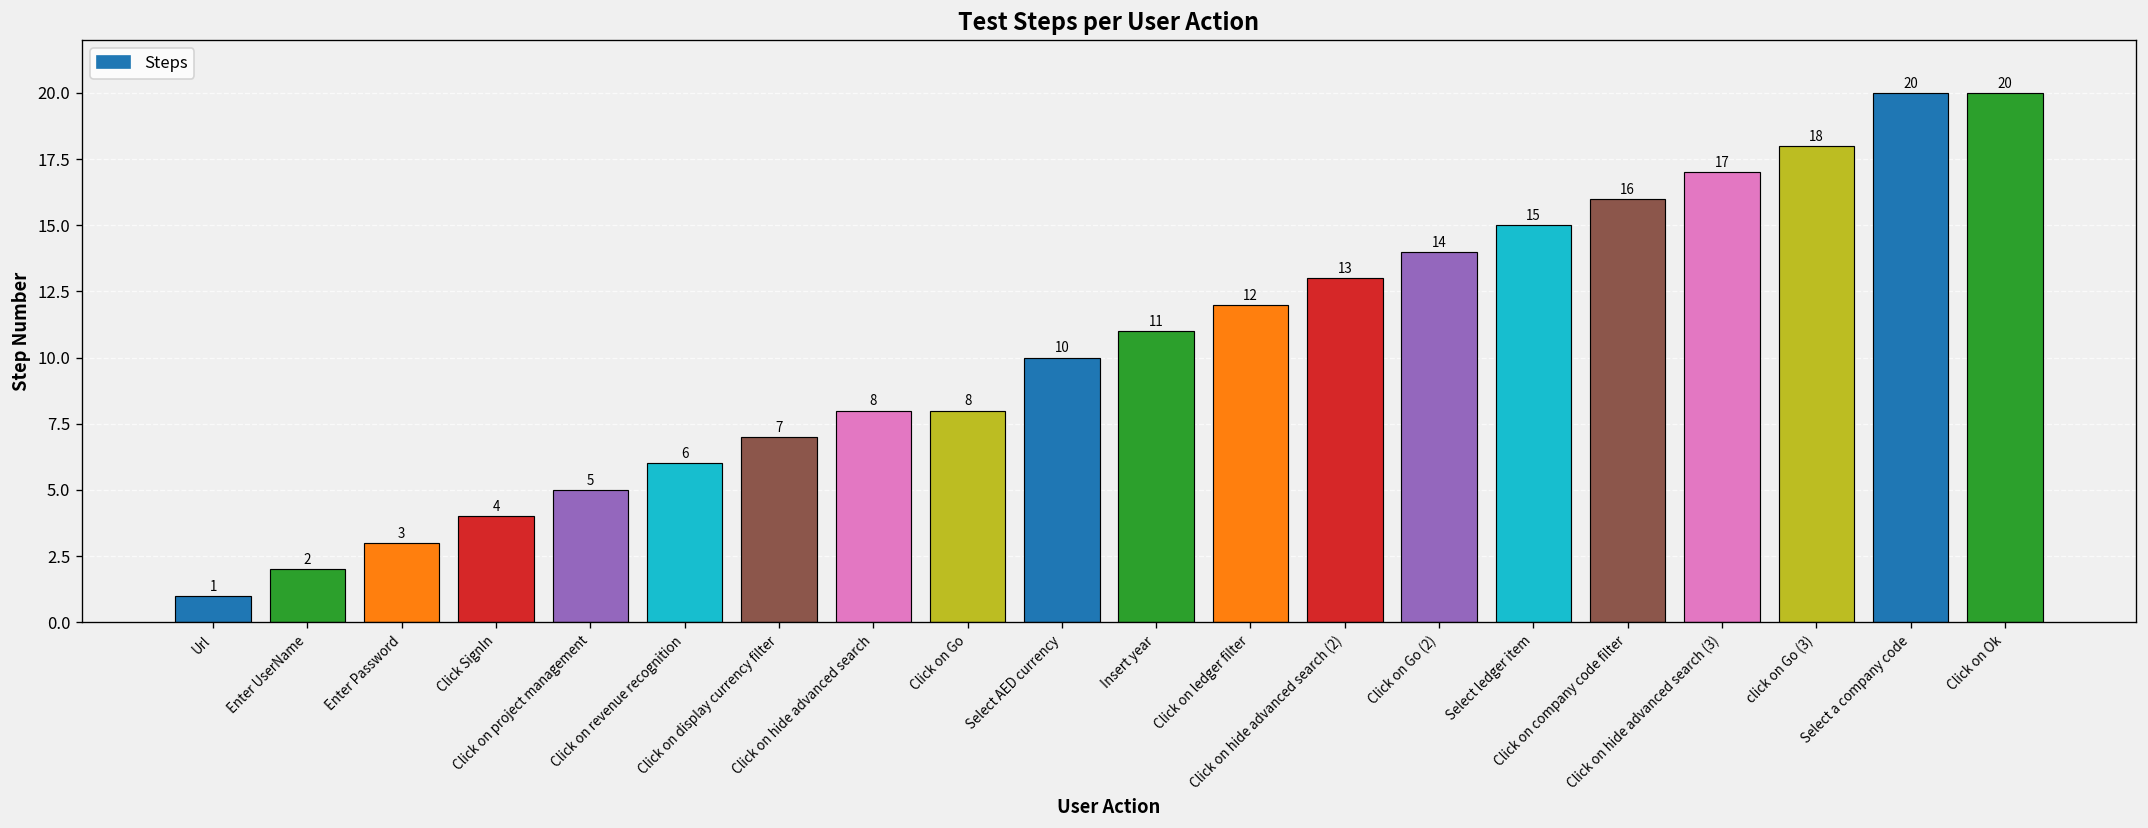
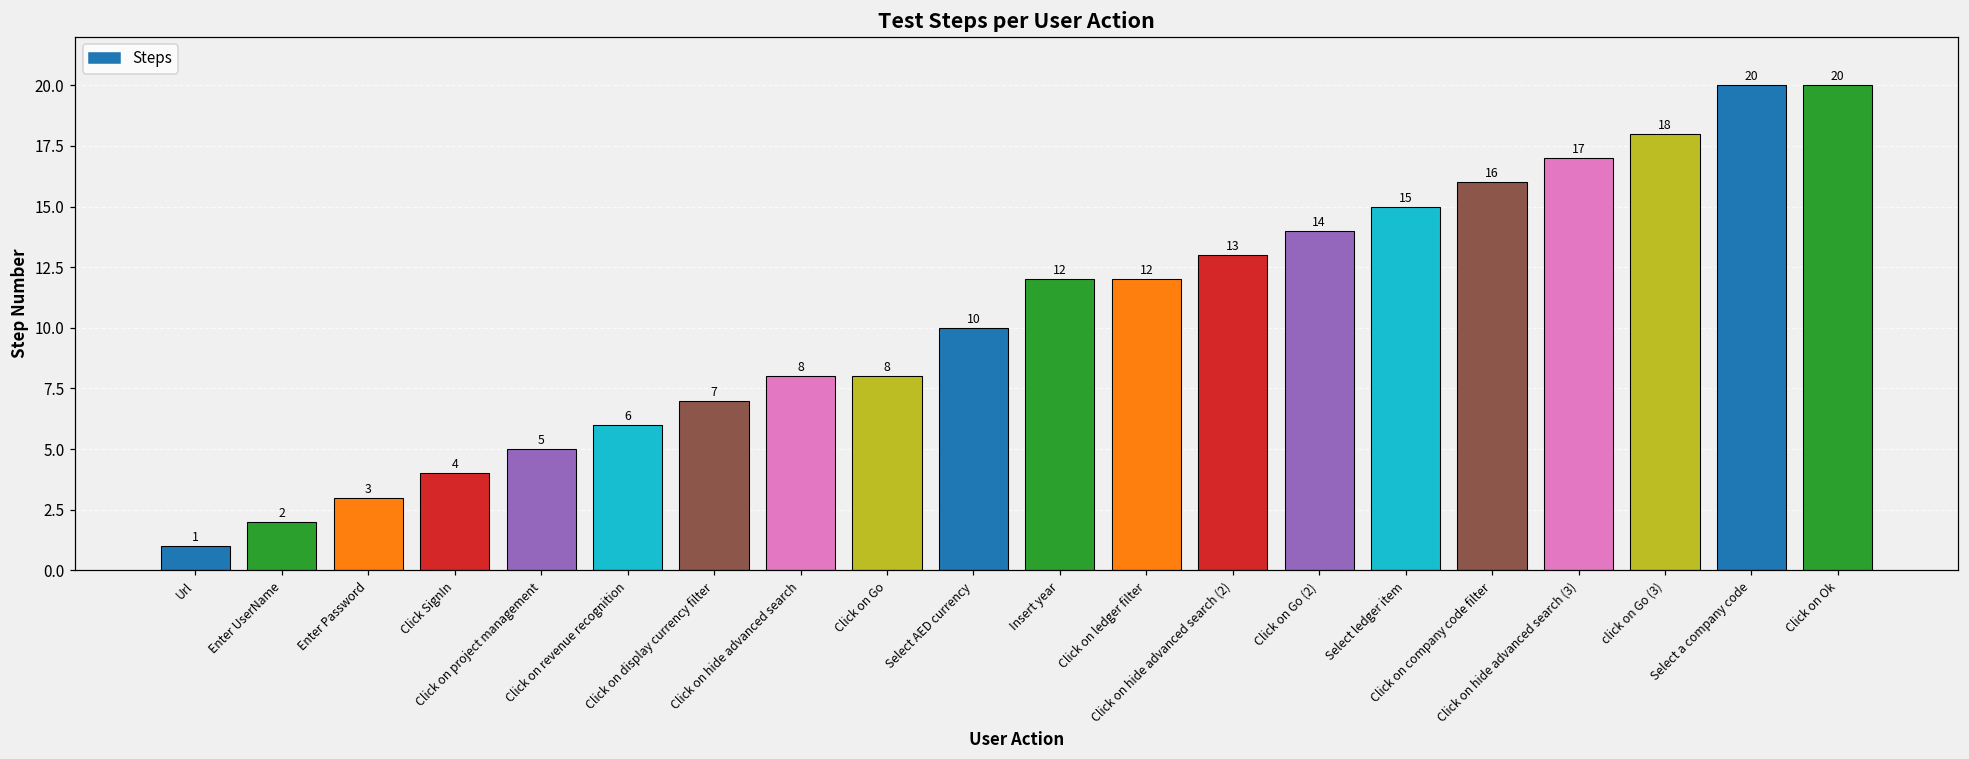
  {
    "Url": 1,
    "Enter UserName": 2,
    "Enter Password": 3,
    "Click SignIn": 4,
    "Click on project management": 5,
    "Click on revenue recognition": 6,
    "Click on display currency filter": 7,
    "Click on hide advanced search": 8,
    "Click on Go": 8,
    "Select AED currency": 10,
-   "Insert year": 11,
+   "Insert year": 12,
    "Click on ledger filter": 12,
    "Click on hide advanced search (2)": 13,
    "Click on Go (2)": 14,
    "Select ledger item": 15,
    "Click on company code filter": 16,
    "Click on hide advanced search (3)": 17,
    "click on Go (3)": 18,
    "Select a company code": 20,
    "Click on Ok": 20
  }
